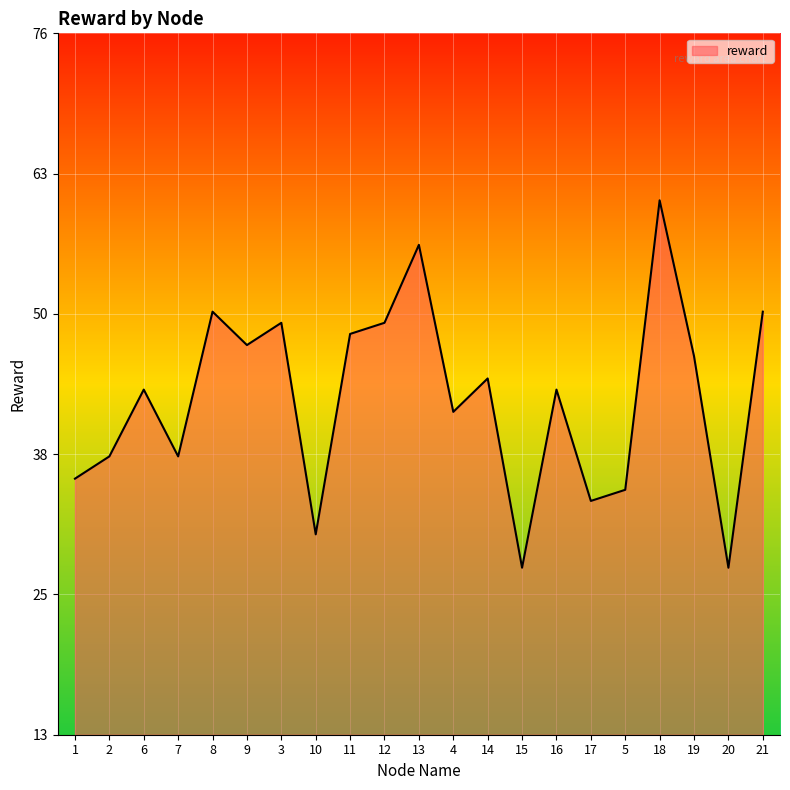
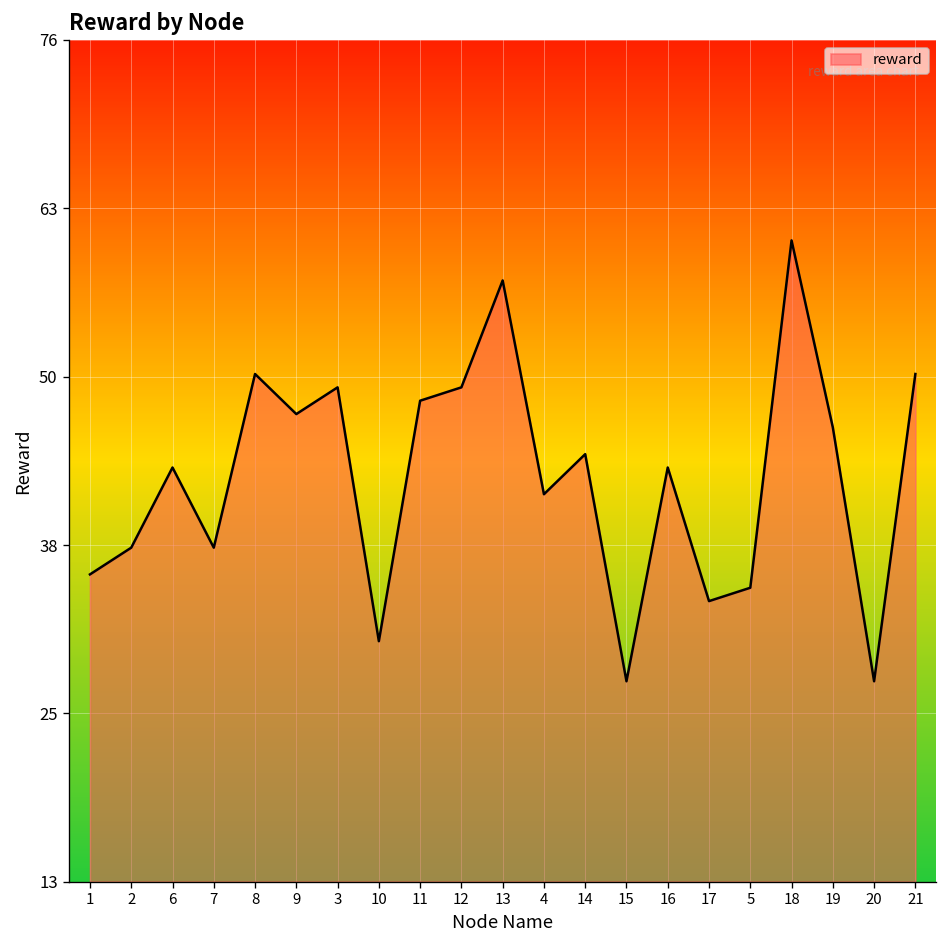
  {
    "1": 36,
    "2": 38,
    "6": 44,
    "7": 38,
    "8": 51,
    "9": 48,
    "3": 50,
    "10": 31,
    "11": 49,
    "12": 50,
-   "13": 57,
+   "13": 58,
    "4": 42,
    "14": 45,
    "15": 28,
    "16": 44,
    "17": 34,
    "5": 35,
    "18": 61,
    "19": 47,
    "20": 28,
    "21": 51
  }
